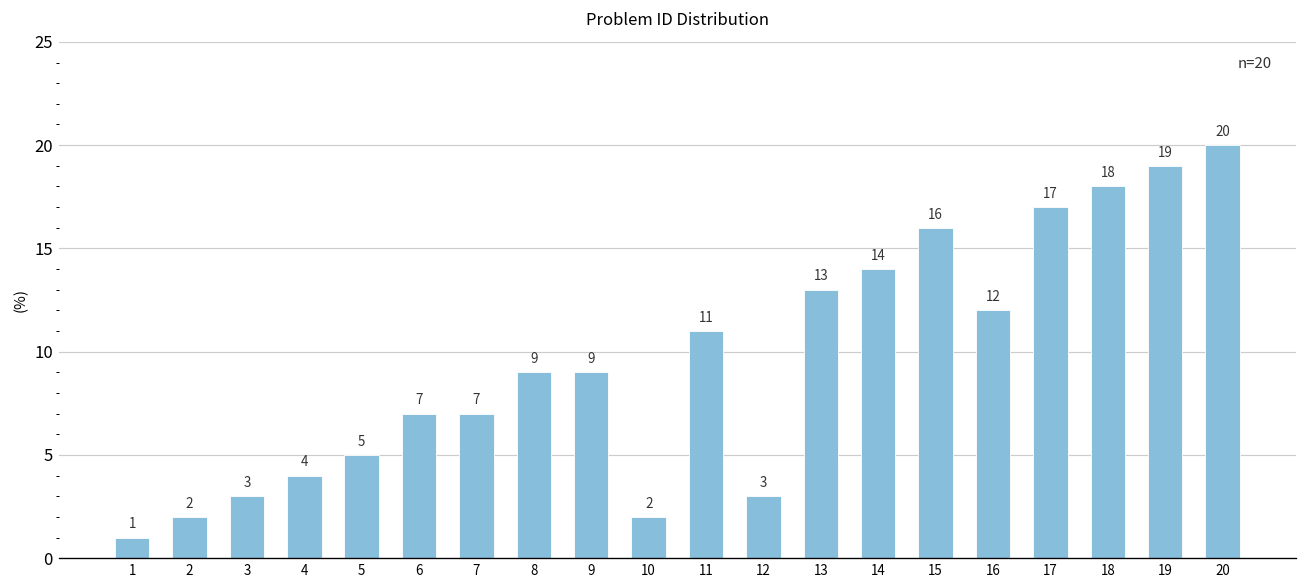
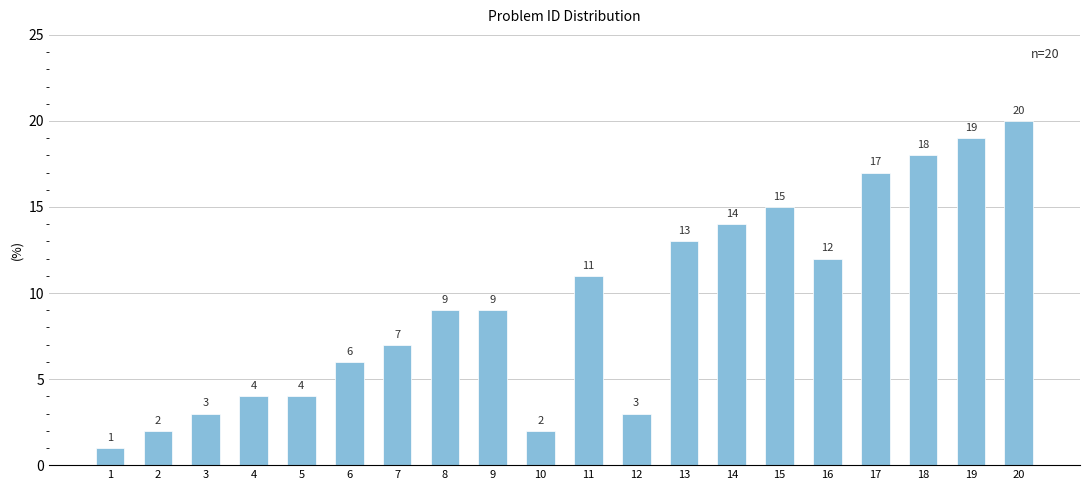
  {
    "1": 1,
    "2": 2,
    "3": 3,
    "4": 4,
-   "5": 5,
-   "6": 7,
+   "5": 4,
+   "6": 6,
    "7": 7,
    "8": 9,
    "9": 9,
    "10": 2,
    "11": 11,
    "12": 3,
    "13": 13,
    "14": 14,
-   "15": 16,
+   "15": 15,
    "16": 12,
    "17": 17,
    "18": 18,
    "19": 19,
    "20": 20
  }
